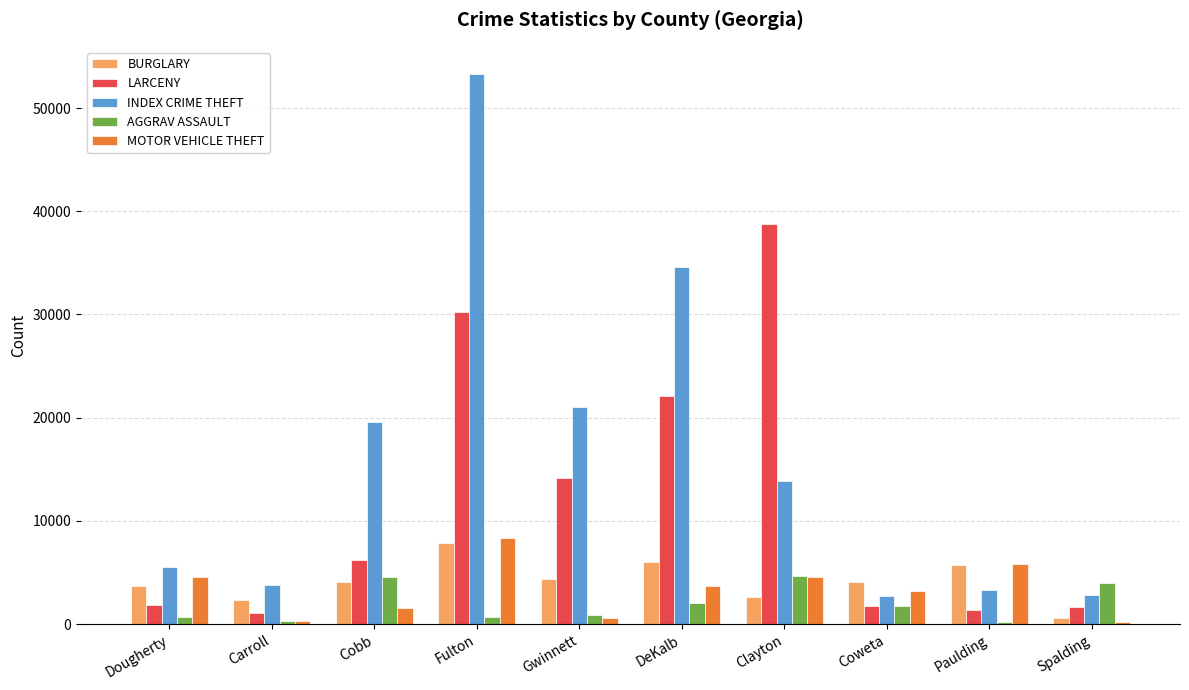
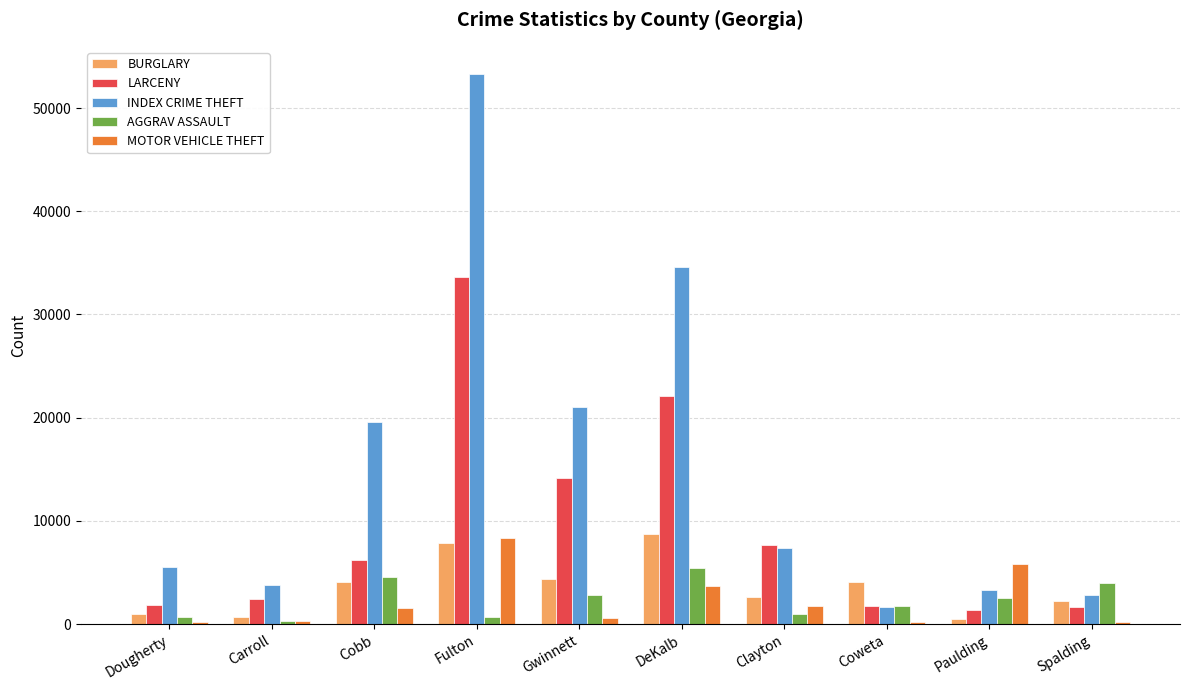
  {
    "BURGLARY": {
-     "Dougherty": 3600,
-     "Carroll": 2300,
+     "Dougherty": 1000,
+     "Carroll": 700,
      "Cobb": 4000,
      "Fulton": 7800,
      "Gwinnett": 4300,
-     "DeKalb": 6000,
+     "DeKalb": 8700,
      "Clayton": 2600,
      "Coweta": 4000,
-     "Paulding": 5700,
-     "Spalding": 600
+     "Paulding": 500,
+     "Spalding": 2300
    },
    "LARCENY": {
      "Dougherty": 1800,
-     "Carroll": 1100,
+     "Carroll": 2400,
      "Cobb": 6200,
-     "Fulton": 30200,
+     "Fulton": 33700,
      "Gwinnett": 14200,
      "DeKalb": 22100,
-     "Clayton": 38800,
+     "Clayton": 7700,
      "Coweta": 1800,
      "Paulding": 1400,
      "Spalding": 1700
    },
    "INDEX CRIME THEFT": {
      "Dougherty": 5500,
      "Carroll": 3800,
      "Cobb": 19600,
      "Fulton": 53300,
      "Gwinnett": 21100,
      "DeKalb": 34600,
-     "Clayton": 13900,
-     "Coweta": 2700,
+     "Clayton": 7300,
+     "Coweta": 1600,
      "Paulding": 3300,
      "Spalding": 2800
    },
    "AGGRAV ASSAULT": {
      "Dougherty": 700,
      "Carroll": 300,
      "Cobb": 4600,
      "Fulton": 700,
-     "Gwinnett": 900,
-     "DeKalb": 2100,
-     "Clayton": 4700,
+     "Gwinnett": 2800,
+     "DeKalb": 5400,
+     "Clayton": 1000,
      "Coweta": 1800,
-     "Paulding": 200,
+     "Paulding": 2500,
      "Spalding": 4000
    },
    "MOTOR VEHICLE THEFT": {
-     "Dougherty": 4600,
+     "Dougherty": 200,
      "Carroll": 200,
      "Cobb": 1500,
      "Fulton": 8400,
      "Gwinnett": 600,
      "DeKalb": 3700,
-     "Clayton": 4600,
-     "Coweta": 3200,
+     "Clayton": 1800,
+     "Coweta": 200,
      "Paulding": 5900
    }
  }
